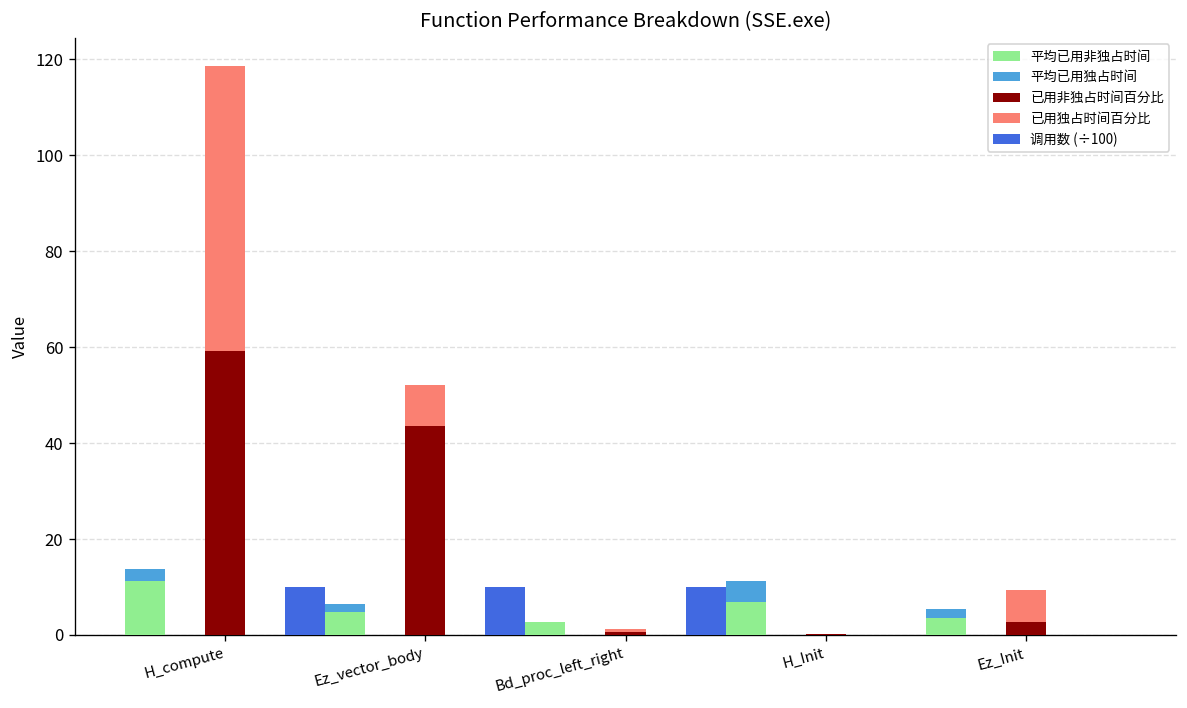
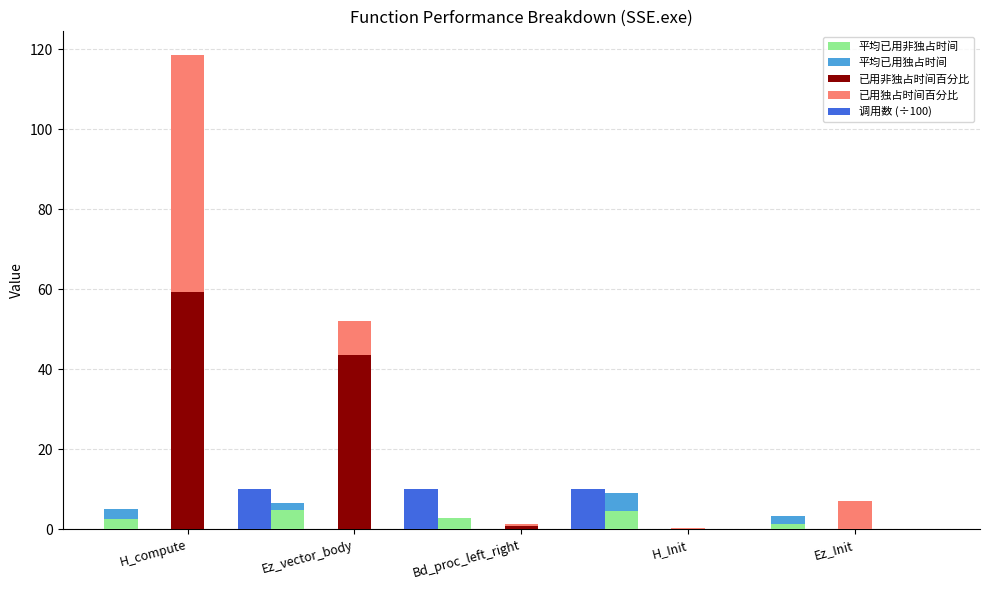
  {
    "平均已用非独占时间": {
-     "H_compute": 11,
+     "H_compute": 3,
      "Ez_vector_body": 5,
      "Bd_proc_left_right": 3,
-     "H_Init": 7,
-     "Ez_Init": 3
+     "H_Init": 5,
+     "Ez_Init": 1
    },
    "已用非独占时间百分比": {
      "H_compute": 59,
      "Ez_vector_body": 44,
      "Bd_proc_left_right": 1,
-     "Ez_Init": 3
+     "Ez_Init": 0
    },
    "已用独占时间百分比": {
      "H_compute": 59,
      "Ez_vector_body": 9,
      "Bd_proc_left_right": 1,
      "Ez_Init": 7
    }
  }
